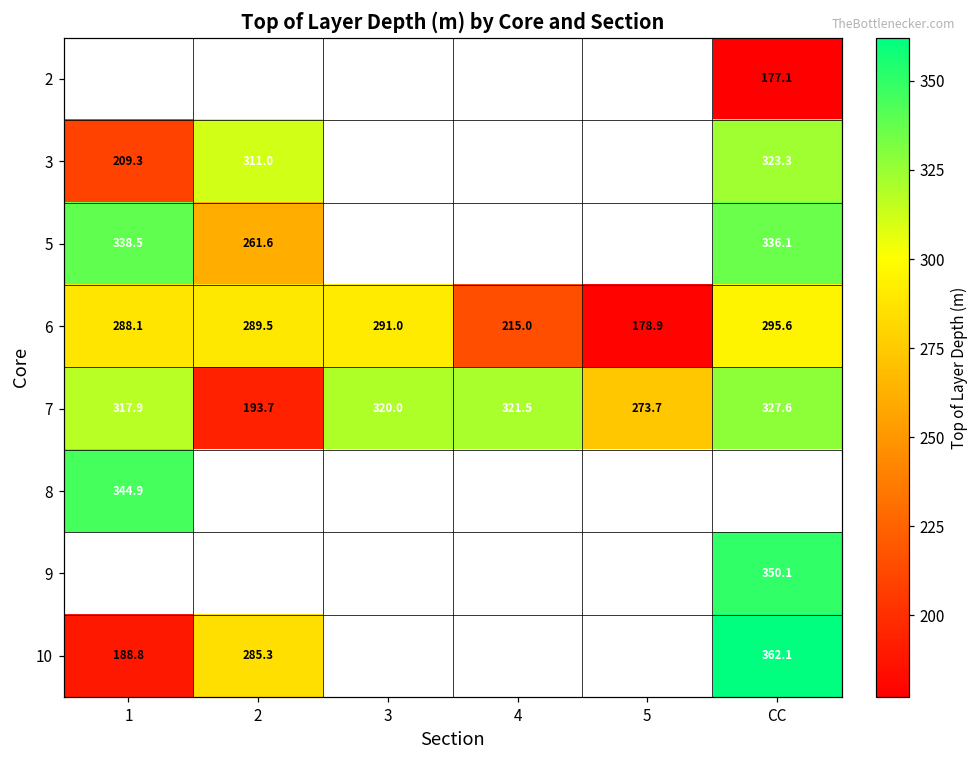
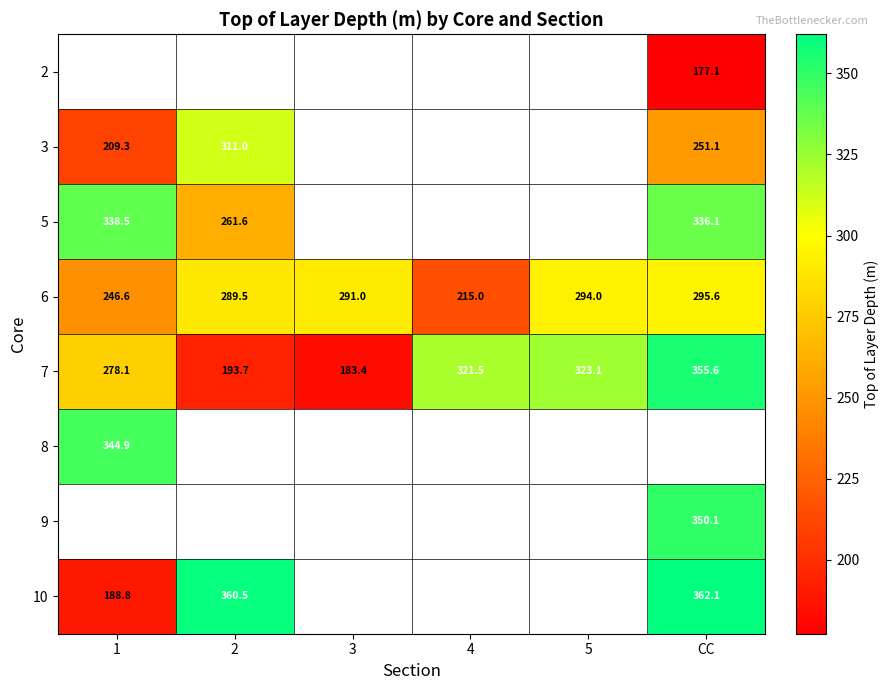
  {
    "2": {
      "CC": 177.1
    },
    "3": {
      "1": 209.3,
      "2": 311.0,
-     "CC": 323.3
+     "CC": 251.1
    },
    "5": {
      "1": 338.5,
      "2": 261.6,
      "CC": 336.1
    },
    "6": {
-     "1": 288.1,
+     "1": 246.6,
      "2": 289.5,
      "3": 291.0,
      "4": 215.0,
-     "5": 178.9,
+     "5": 294.0,
      "CC": 295.6
    },
    "7": {
-     "1": 317.9,
+     "1": 278.1,
      "2": 193.7,
-     "3": 320.0,
+     "3": 183.4,
      "4": 321.5,
-     "5": 273.7,
-     "CC": 327.6
+     "5": 323.1,
+     "CC": 355.6
    },
    "8": {
      "1": 344.9
    },
    "9": {
      "CC": 350.1
    },
    "10": {
      "1": 188.8,
-     "2": 285.3,
+     "2": 360.5,
      "CC": 362.1
    }
  }
